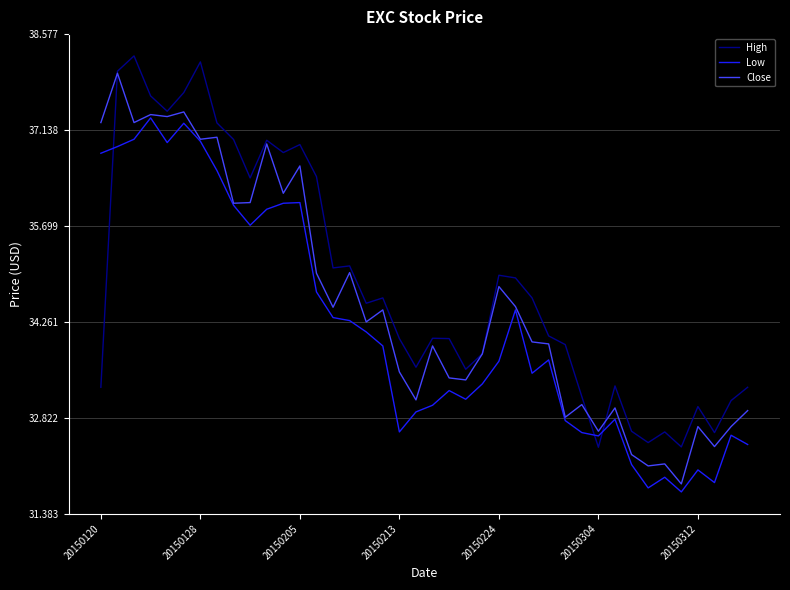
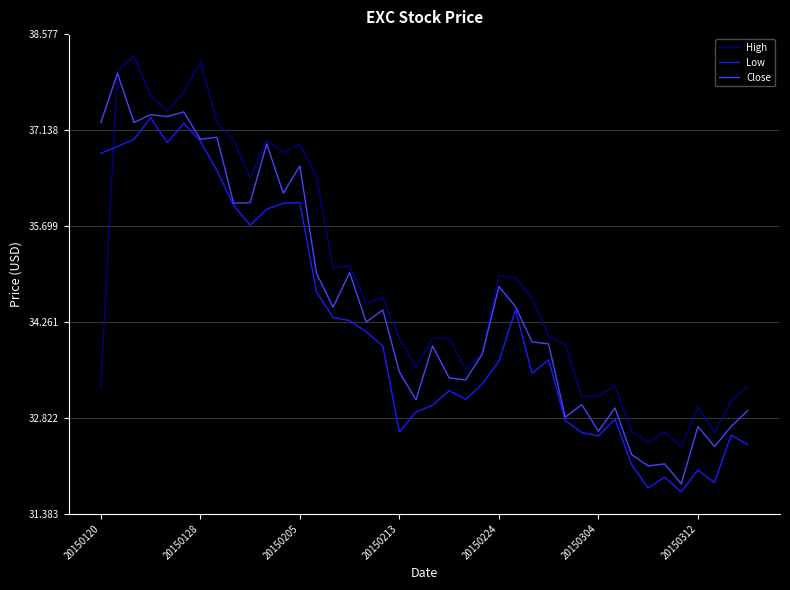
  {
    "High": {
      "20150120": 33.3,
      "20150128": 38.2,
      "20150205": 36.9,
      "20150213": 34.0,
      "20150224": 35.0,
-     "20150304": 32.4,
+     "20150304": 33.2,
      "20150312": 33.0
    }
  }
